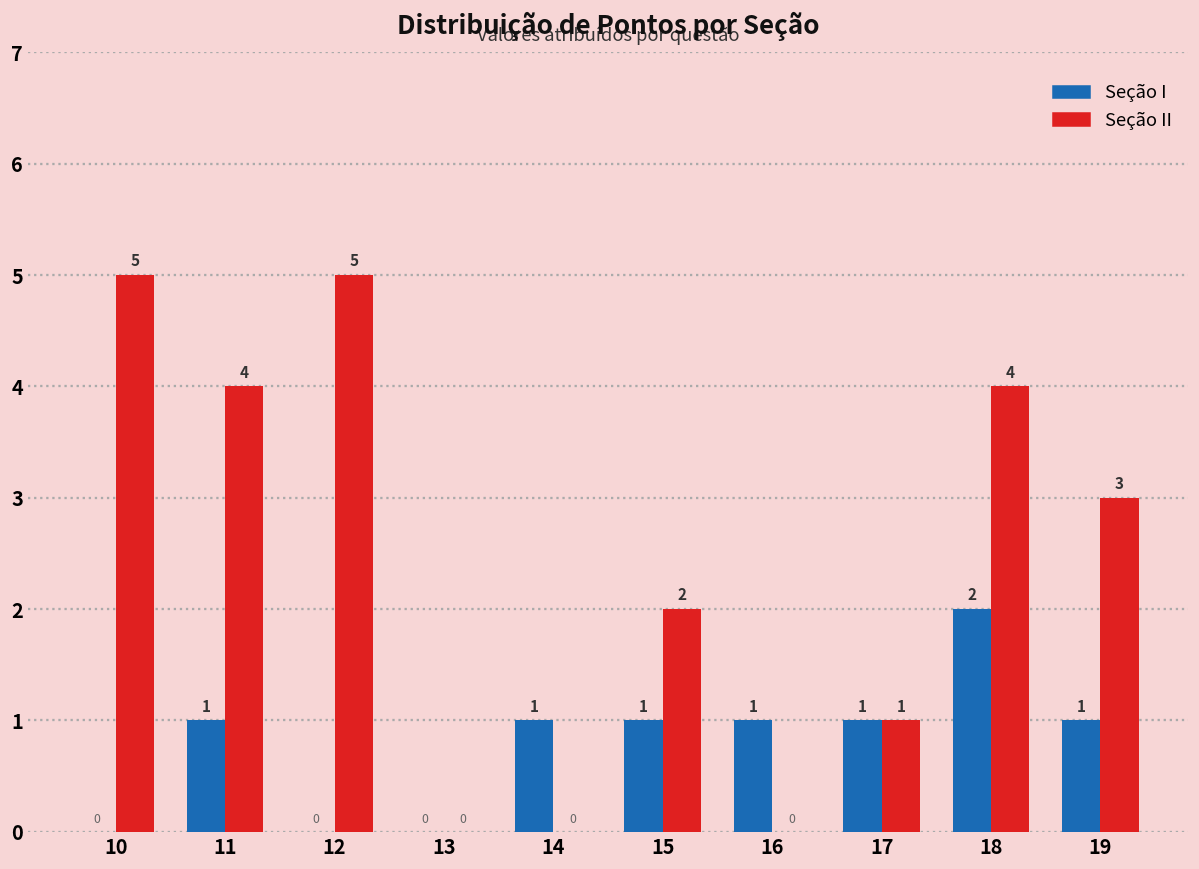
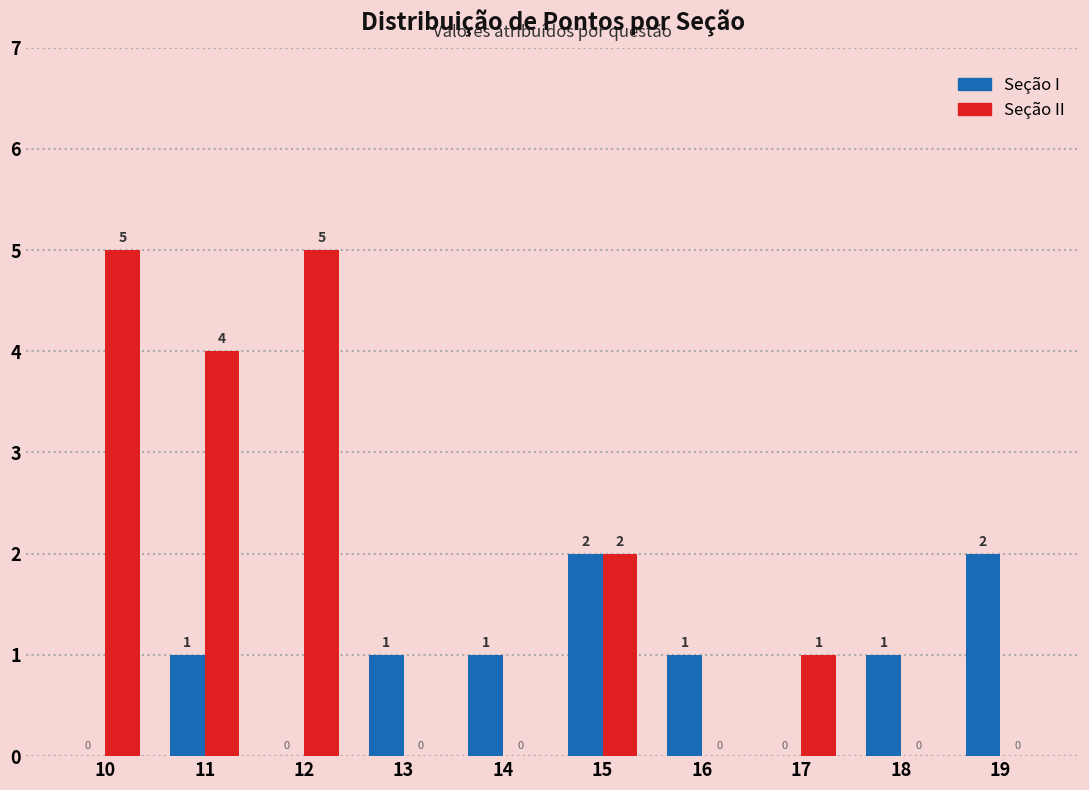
  {
    "Seção I": {
      "10": 0,
      "11": 1,
      "12": 0,
-     "13": 0,
+     "13": 1,
      "14": 1,
-     "15": 1,
+     "15": 2,
      "16": 1,
-     "17": 1,
-     "18": 2,
-     "19": 1
+     "17": 0,
+     "18": 1,
+     "19": 2
    },
    "Seção II": {
      "10": 5,
      "11": 4,
      "12": 5,
      "13": 0,
      "14": 0,
      "15": 2,
      "16": 0,
      "17": 1,
-     "18": 4,
-     "19": 3
+     "18": 0,
+     "19": 0
    }
  }
